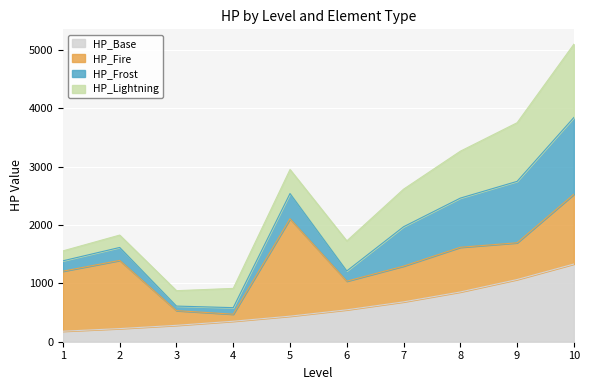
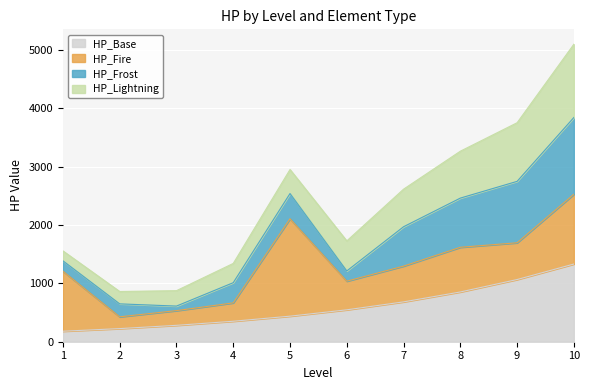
  {
    "HP_Fire": {
      "1": 1000,
-     "2": 1200,
+     "2": 200,
      "3": 300,
-     "4": 100,
+     "4": 300,
      "5": 1700,
      "6": 500,
      "7": 600,
      "8": 800,
      "9": 600,
      "10": 1200
    },
    "HP_Frost": {
      "1": 200,
      "2": 200,
      "3": 100,
-     "4": 100,
+     "4": 300,
      "5": 400,
      "6": 200,
      "7": 700,
      "8": 800,
      "9": 1100,
      "10": 1300
    }
  }
